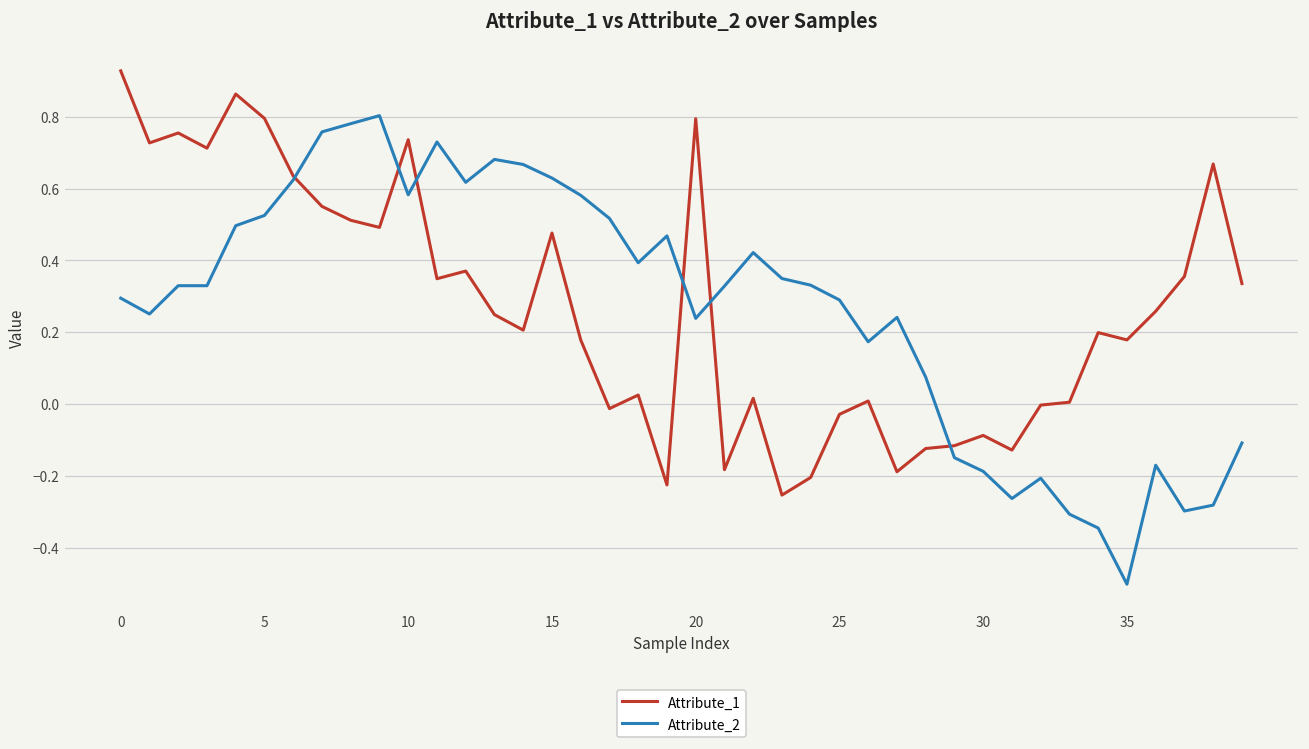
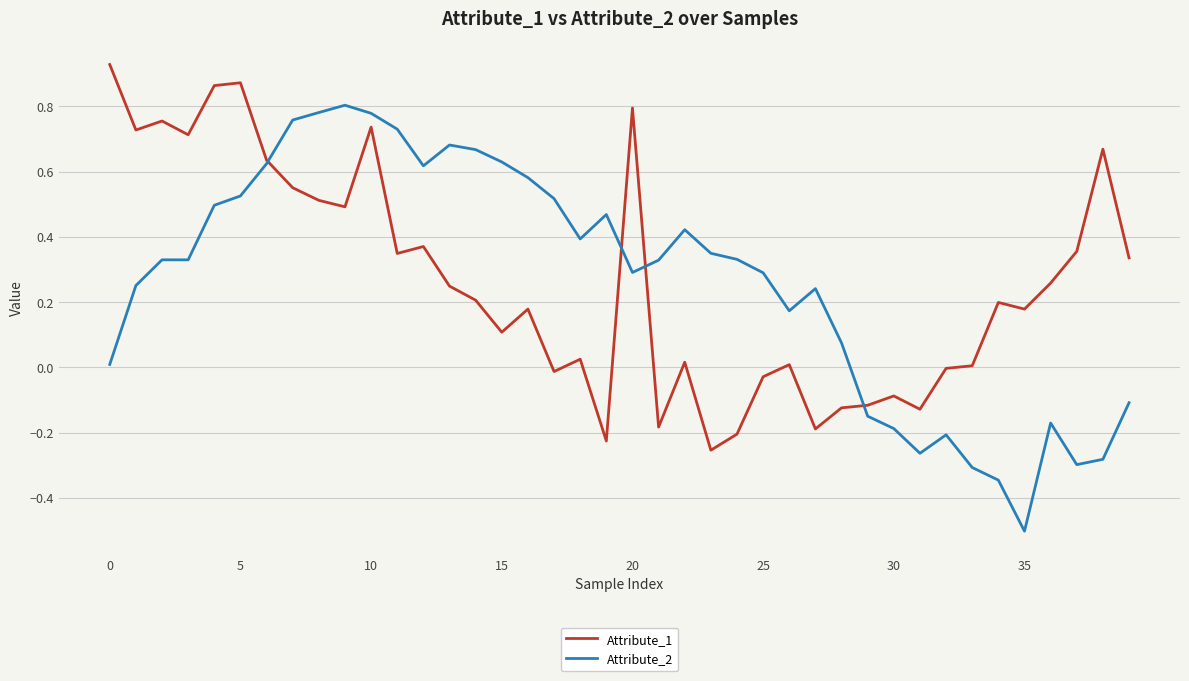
  {
    "Attribute_1": {
      "0": 0.93,
-     "5": 0.80,
+     "5": 0.87,
      "10": 0.74,
-     "15": 0.48,
+     "15": 0.11,
      "20": 0.79,
      "25": -0.03,
      "30": -0.09,
      "35": 0.18
    },
    "Attribute_2": {
-     "0": 0.29,
+     "0": 0.01,
      "5": 0.53,
-     "10": 0.58,
+     "10": 0.78,
      "15": 0.63,
-     "20": 0.24,
+     "20": 0.29,
      "25": 0.29,
      "30": -0.19,
      "35": -0.50
    }
  }
